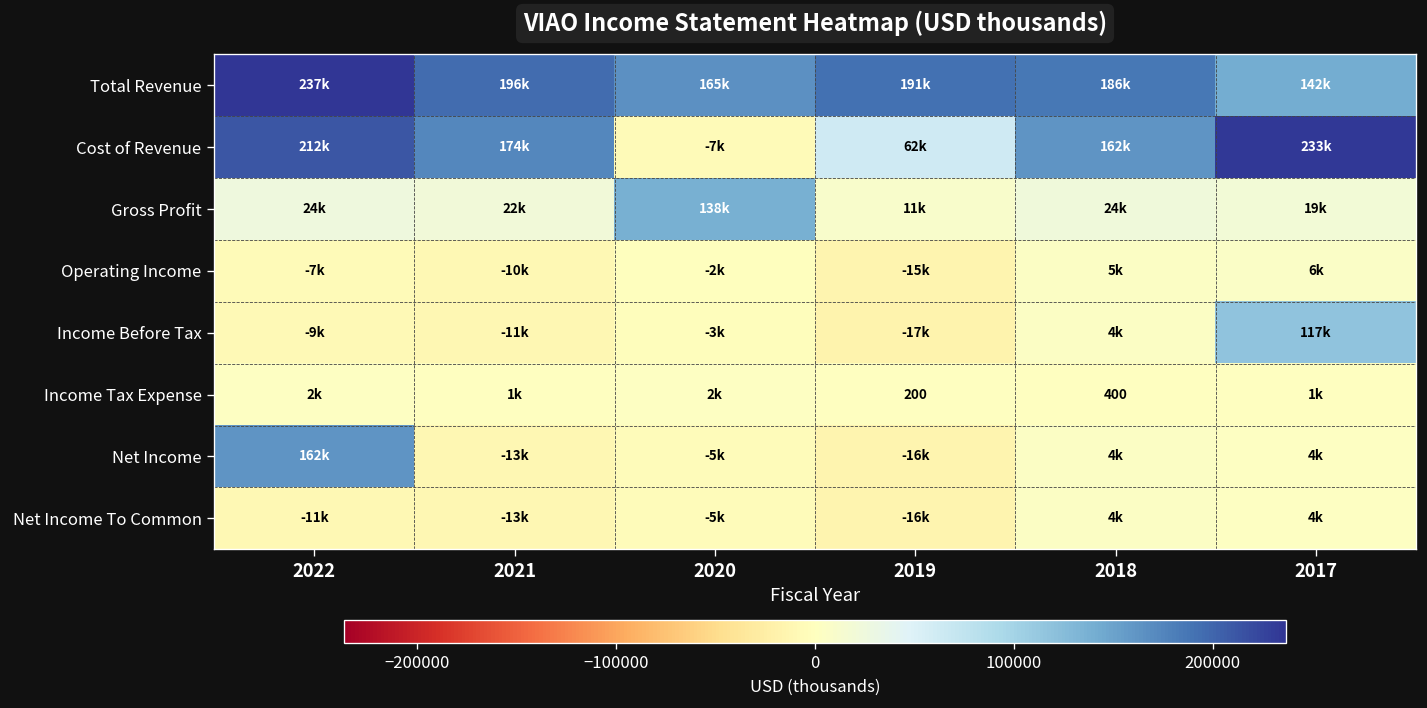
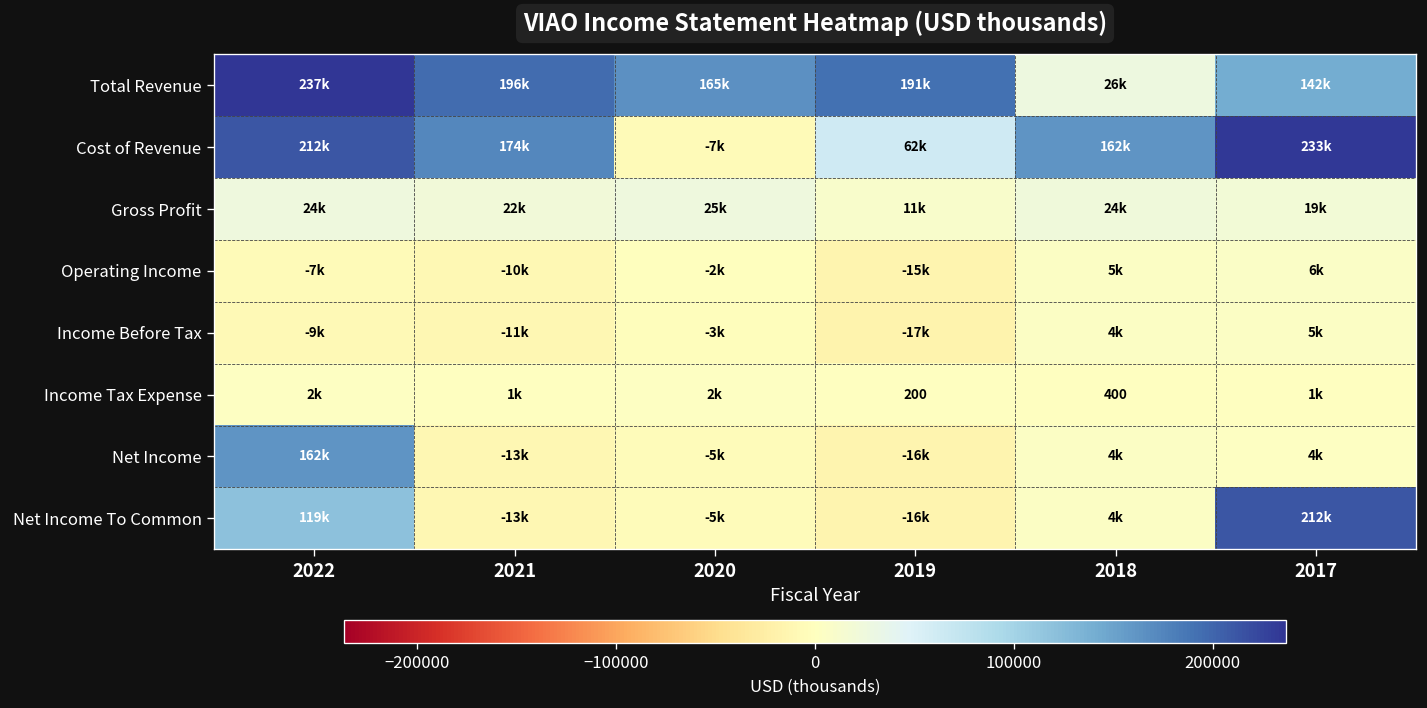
  {
    "Total Revenue": {
      "2022": "237k",
      "2021": "196k",
      "2020": "165k",
      "2019": "191k",
-     "2018": "186k",
+     "2018": "26k",
      "2017": "142k"
    },
    "Cost of Revenue": {
      "2022": "212k",
      "2021": "174k",
      "2020": "-7k",
      "2019": "62k",
      "2018": "162k",
      "2017": "233k"
    },
    "Gross Profit": {
      "2022": "24k",
      "2021": "22k",
-     "2020": "138k",
+     "2020": "25k",
      "2019": "11k",
      "2018": "24k",
      "2017": "19k"
    },
    "Operating Income": {
      "2022": "-7k",
      "2021": "-10k",
      "2020": "-2k",
      "2019": "-15k",
      "2018": "5k",
      "2017": "6k"
    },
    "Income Before Tax": {
      "2022": "-9k",
      "2021": "-11k",
      "2020": "-3k",
      "2019": "-17k",
      "2018": "4k",
-     "2017": "117k"
+     "2017": "5k"
    },
    "Income Tax Expense": {
      "2022": "2k",
      "2021": "1k",
      "2020": "2k",
      "2019": "200",
      "2018": "400",
      "2017": "1k"
    },
    "Net Income": {
      "2022": "162k",
      "2021": "-13k",
      "2020": "-5k",
      "2019": "-16k",
      "2018": "4k",
      "2017": "4k"
    },
    "Net Income To Common": {
-     "2022": "-11k",
+     "2022": "119k",
      "2021": "-13k",
      "2020": "-5k",
      "2019": "-16k",
      "2018": "4k",
-     "2017": "4k"
+     "2017": "212k"
    }
  }
